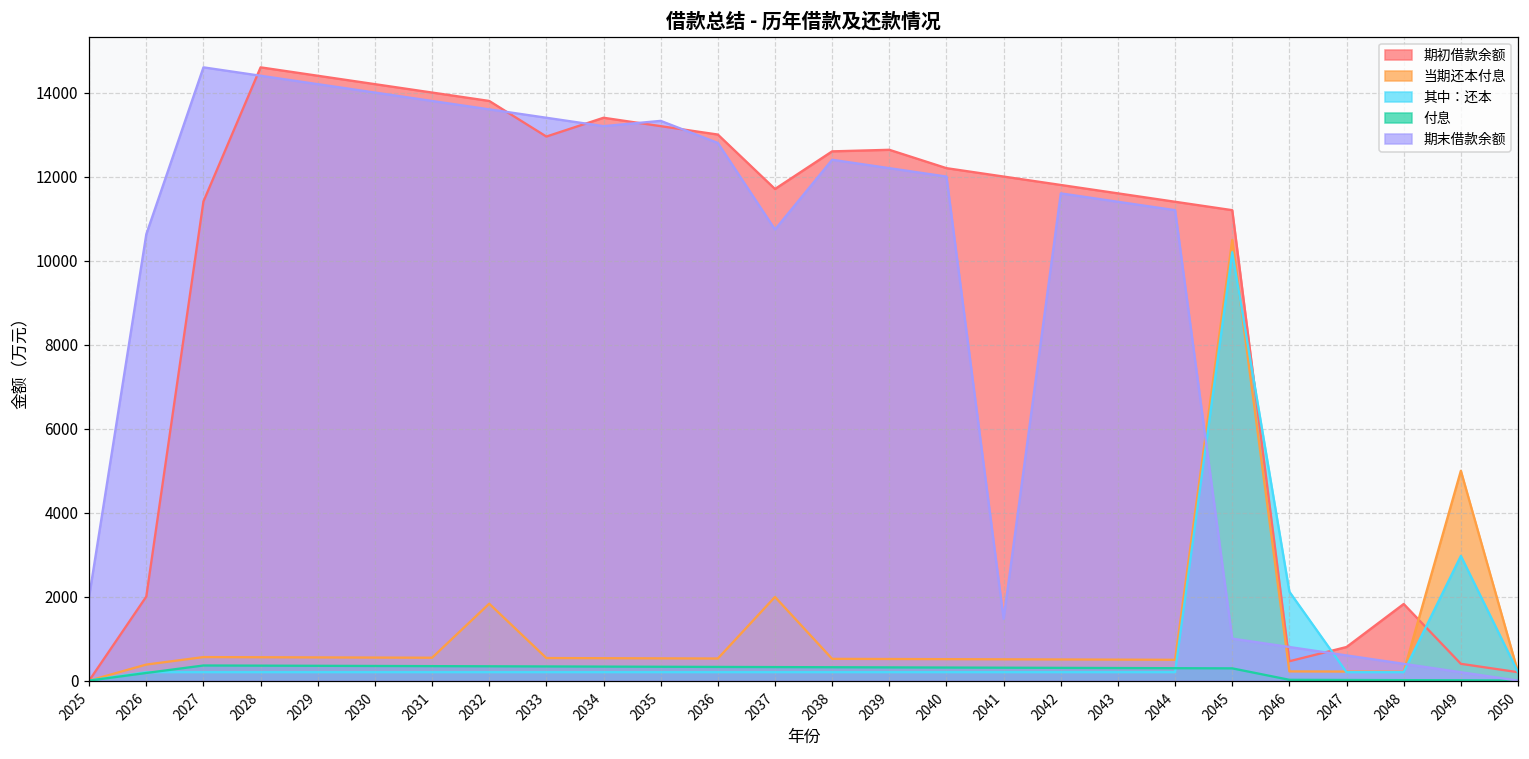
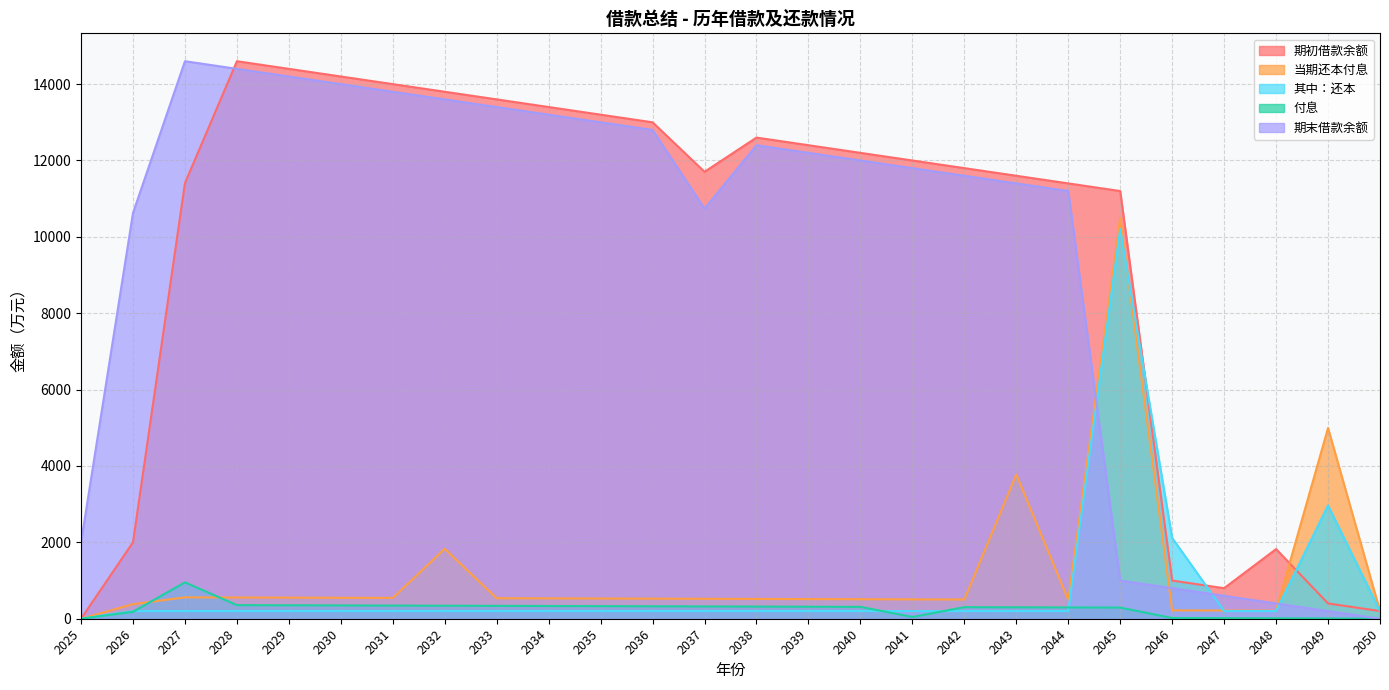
  {
    "期初借款余额": {
      "2026": 2000,
      "2027": 11400,
      "2028": 14600,
      "2029": 14400,
      "2030": 14200,
      "2031": 14000,
      "2032": 13800,
-     "2033": 13000,
+     "2033": 13600,
      "2034": 13400,
      "2035": 13200,
      "2036": 13000,
      "2037": 11700,
      "2038": 12600,
-     "2039": 12600,
+     "2039": 12400,
      "2040": 12200,
      "2041": 12000,
      "2042": 11800,
      "2043": 11600,
      "2044": 11400,
      "2045": 11200,
-     "2046": 500,
+     "2046": 1000,
      "2047": 800,
      "2048": 1800,
      "2049": 400
    },
    "当期还本付息": {
      "2026": 400,
      "2027": 600,
      "2028": 600,
      "2029": 600,
      "2030": 500,
      "2031": 500,
      "2032": 1800,
      "2033": 500,
      "2034": 500,
      "2035": 500,
      "2036": 500,
-     "2037": 2000,
+     "2037": 500,
      "2038": 500,
      "2039": 500,
      "2040": 500,
      "2041": 500,
      "2042": 500,
-     "2043": 500,
+     "2043": 3800,
      "2044": 500,
      "2045": 10500,
      "2046": 200,
      "2049": 5000
    },
    "其中：还本": {
      "2027": 200,
      "2028": 200,
      "2029": 200,
      "2030": 200,
      "2031": 200,
      "2032": 200,
      "2033": 200,
      "2034": 200,
      "2035": 200,
      "2036": 200,
      "2037": 200,
      "2038": 200,
      "2039": 200,
      "2040": 200,
      "2041": 200,
      "2042": 200,
      "2043": 200,
      "2044": 200,
      "2045": 10200,
      "2046": 2100,
      "2049": 3000
    },
    "付息": {
-     "2027": 400,
+     "2027": 1000,
      "2028": 400,
      "2029": 400,
      "2030": 300,
      "2031": 300,
      "2032": 300,
      "2033": 300,
      "2034": 300,
      "2035": 300,
      "2036": 300,
      "2037": 300,
      "2038": 300,
      "2039": 300,
      "2040": 300,
-     "2041": 300,
+     "2041": 0,
      "2042": 300,
      "2043": 300,
      "2044": 300,
      "2045": 300,
      "2046": 0,
      "2047": 0,
      "2048": 0,
      "2049": 0
    },
    "期末借款余额": {
      "2025": 2000,
      "2026": 10600,
      "2027": 14600,
      "2028": 14400,
      "2029": 14200,
      "2030": 14000,
      "2031": 13800,
      "2032": 13600,
      "2033": 13400,
      "2034": 13200,
-     "2035": 13300,
+     "2035": 13000,
      "2036": 12800,
      "2037": 10700,
      "2038": 12400,
      "2039": 12200,
      "2040": 12000,
-     "2041": 1500,
+     "2041": 11800,
      "2042": 11600,
      "2043": 11400,
      "2044": 11200,
      "2045": 1000,
      "2046": 800,
      "2047": 600,
      "2048": 400,
      "2049": 200
    }
  }
